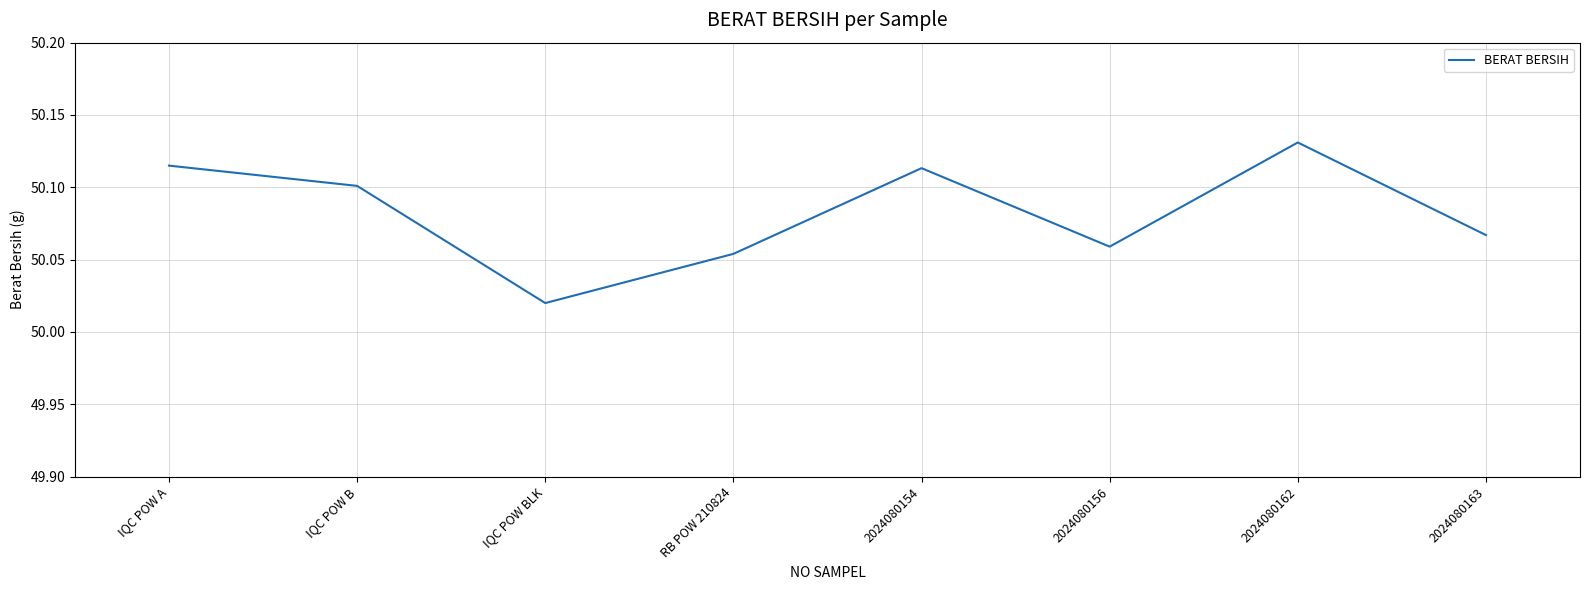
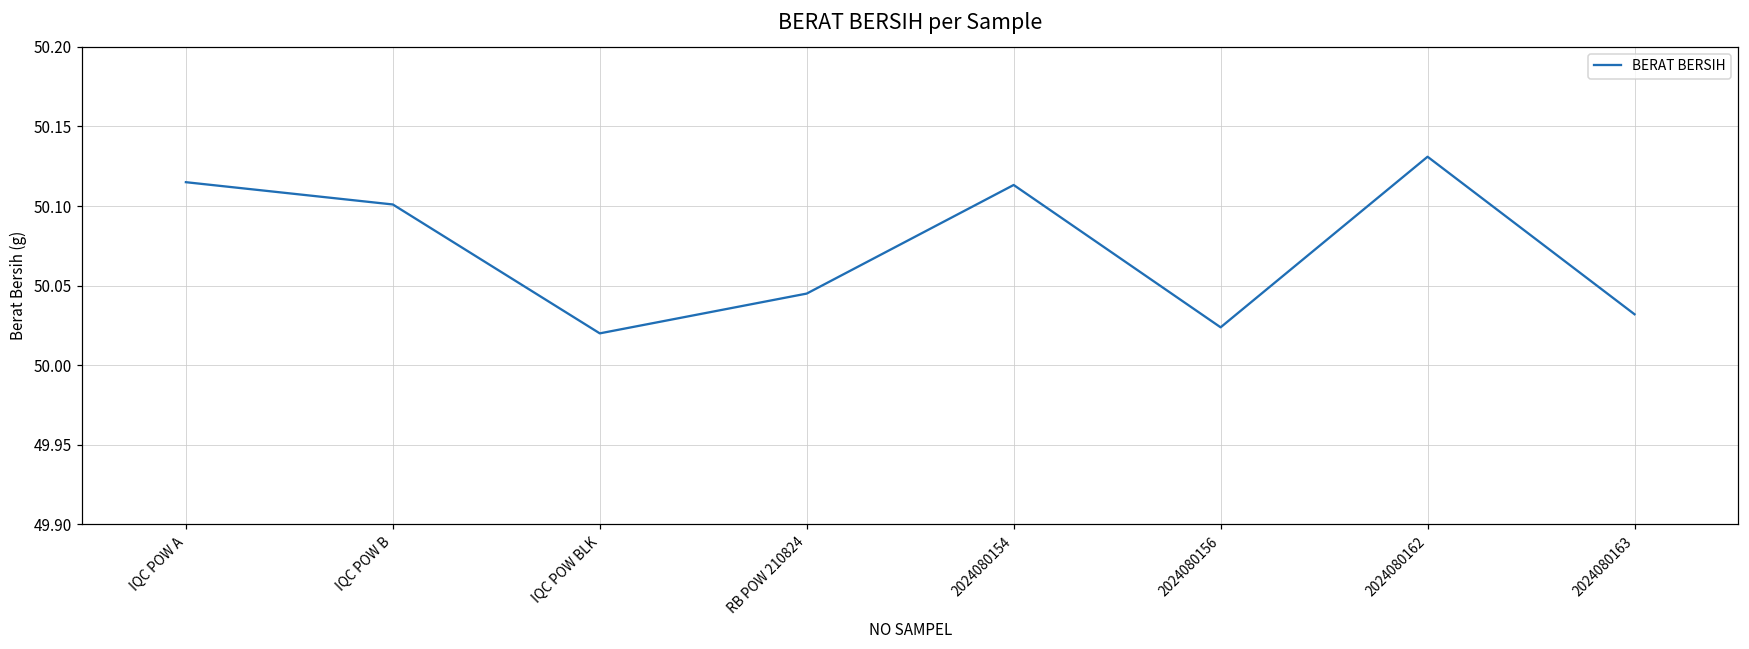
  {
    "IQC POW A": 50.115,
    "IQC POW B": 50.101,
    "IQC POW BLK": 50.020,
-   "RB POW 210824": 50.054,
+   "RB POW 210824": 50.045,
    "2024080154": 50.113,
-   "2024080156": 50.059,
+   "2024080156": 50.024,
    "2024080162": 50.131,
-   "2024080163": 50.067
+   "2024080163": 50.032
  }
